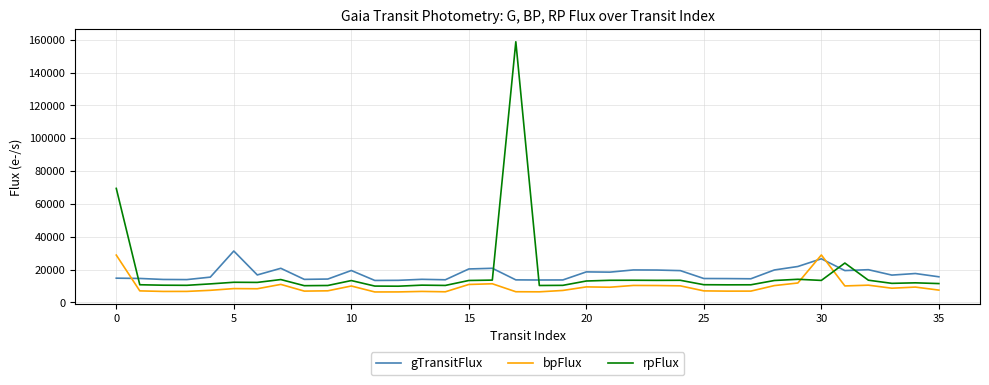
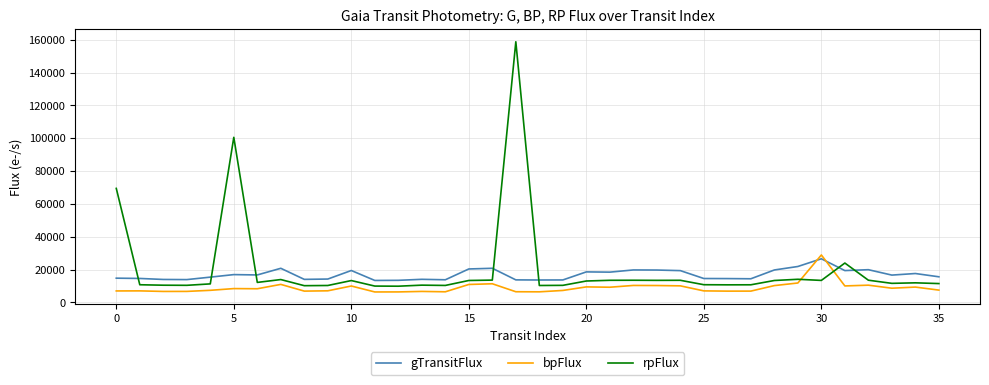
  {
    "gTransitFlux": {
      "0": 15000,
-     "5": 31000,
+     "5": 17000,
      "10": 19000,
      "15": 20000,
      "20": 19000,
      "25": 15000,
      "30": 27000,
      "35": 16000
    },
    "bpFlux": {
-     "0": 29000,
+     "0": 7000,
      "5": 8000,
      "10": 10000,
      "15": 11000,
      "20": 9000,
      "25": 7000,
      "30": 29000,
      "35": 8000
    },
    "rpFlux": {
      "0": 69000,
-     "5": 12000,
+     "5": 101000,
      "10": 13000,
      "15": 13000,
      "20": 13000,
      "25": 11000,
      "30": 13000,
      "35": 12000
    }
  }
